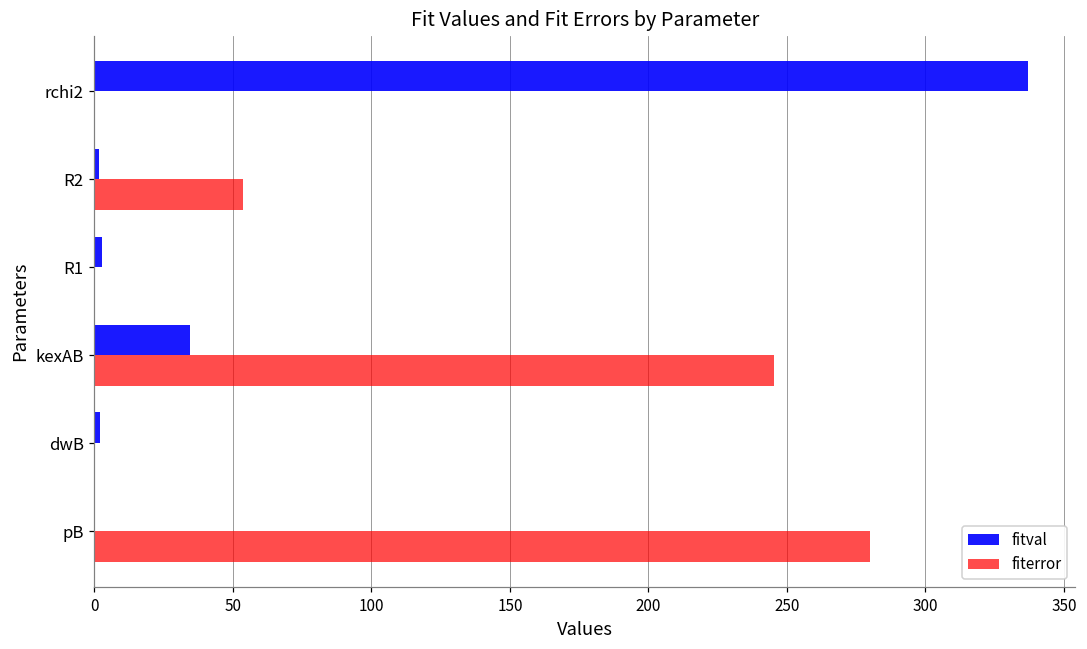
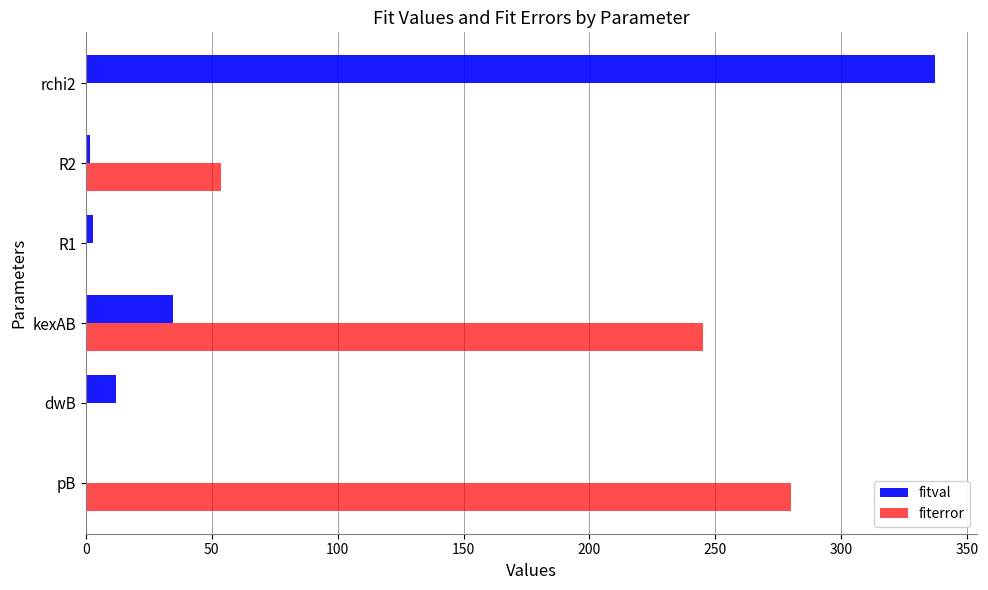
  {
    "fitval": {
      "rchi2": 337,
      "R2": 2,
      "R1": 3,
      "kexAB": 34,
-     "dwB": 2
+     "dwB": 12
    },
    "fiterror": {
      "rchi2": 0,
      "R2": 54,
      "kexAB": 245,
      "dwB": 0,
      "pB": 280
    }
  }
